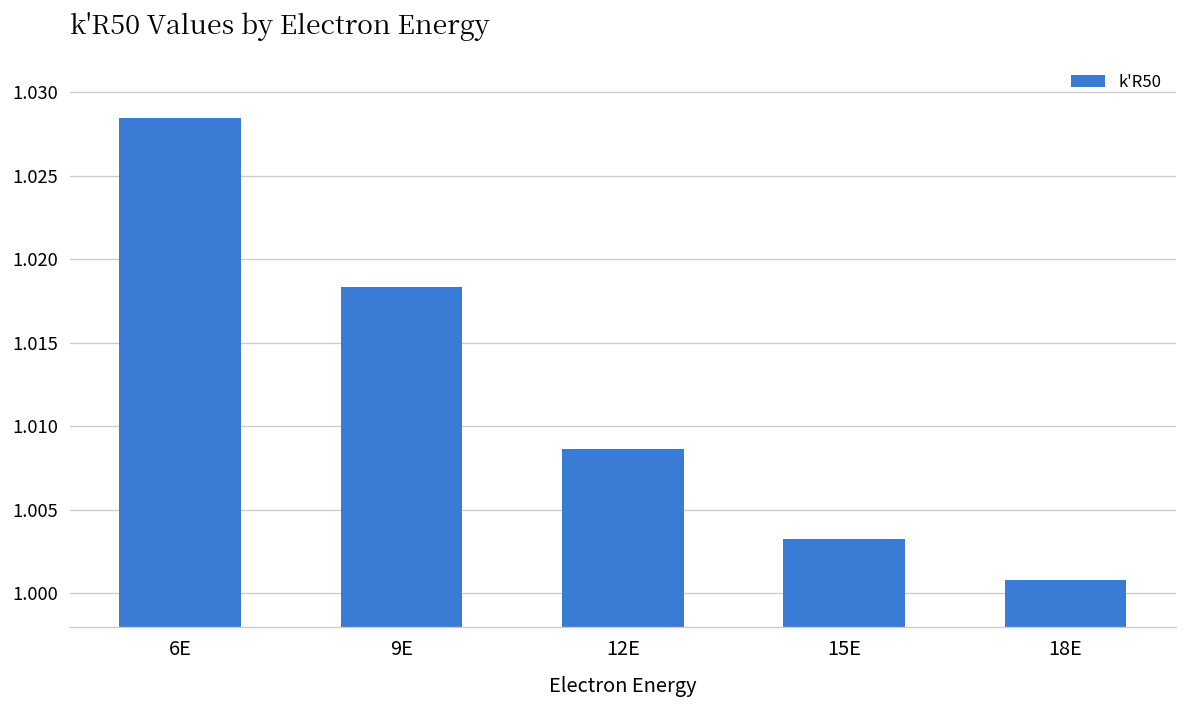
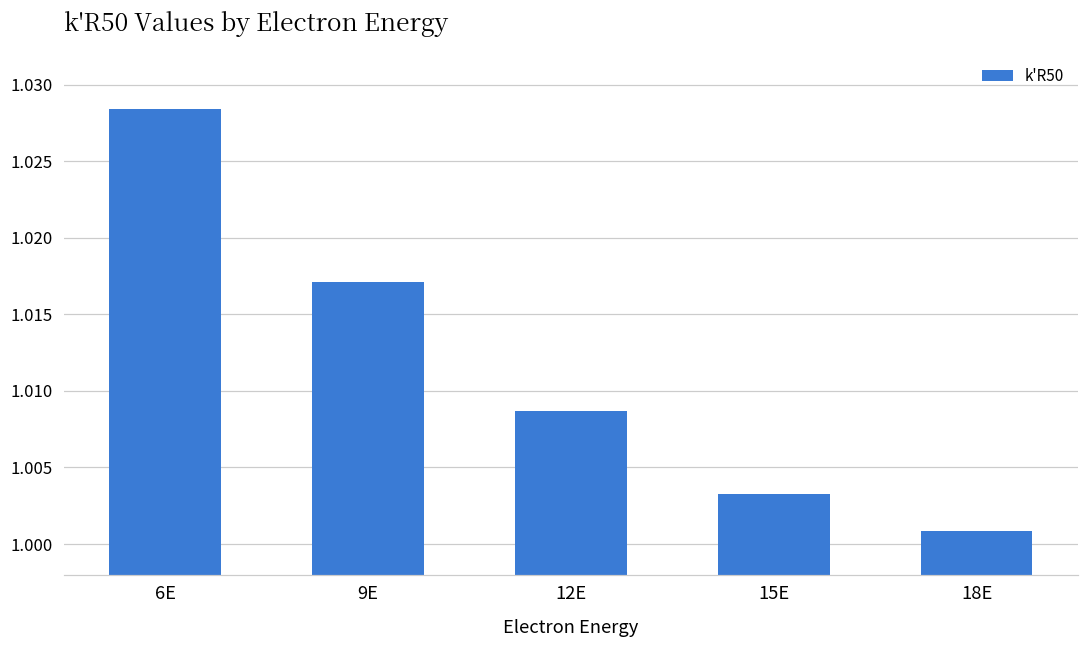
  {
    "6E": 1.0284,
-   "9E": 1.0183,
+   "9E": 1.0171,
    "12E": 1.0087,
    "15E": 1.0033,
    "18E": 1.0008
  }
